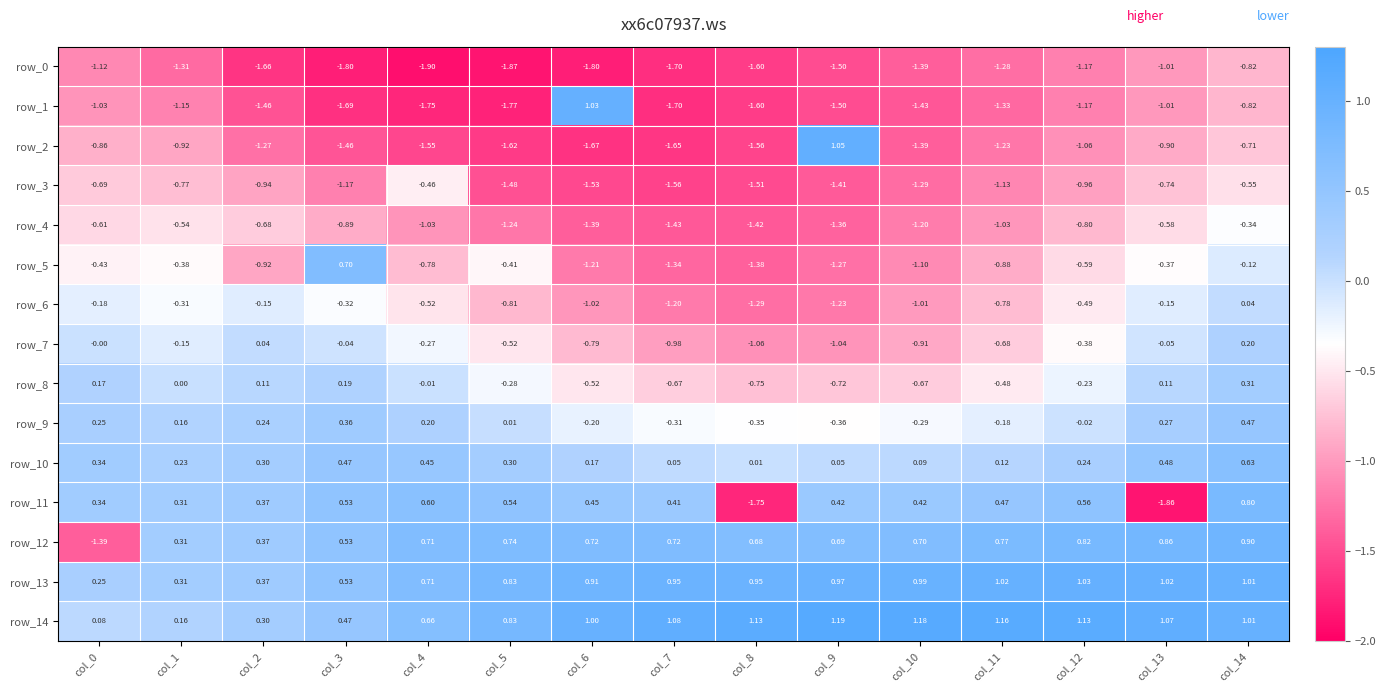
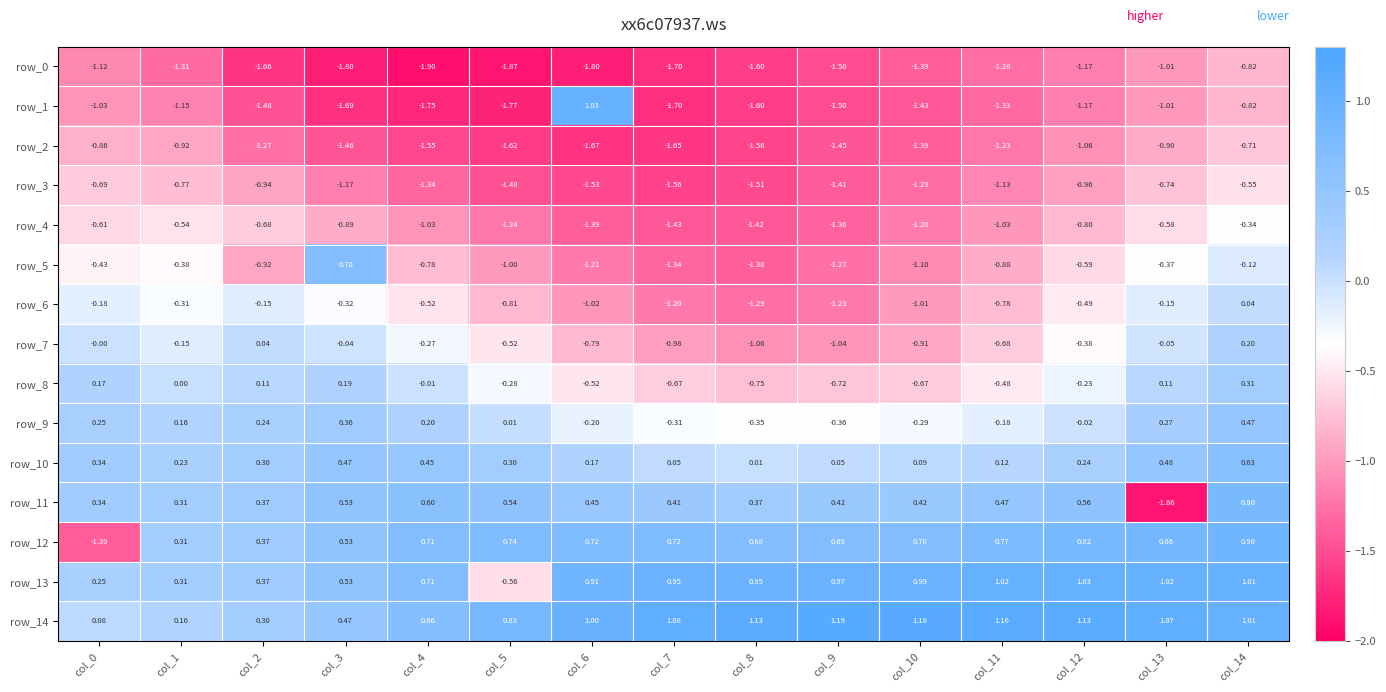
  {
    "row_2": {
      "col_0": -0.86,
      "col_1": -0.92,
      "col_2": -1.27,
      "col_3": -1.46,
      "col_4": -1.55,
      "col_5": -1.62,
      "col_6": -1.67,
      "col_7": -1.65,
      "col_8": -1.56,
-     "col_9": 1.05,
+     "col_9": -1.45,
      "col_10": -1.39,
      "col_11": -1.23,
      "col_12": -1.06,
      "col_13": -0.90,
      "col_14": -0.71
    },
    "row_3": {
      "col_0": -0.69,
      "col_1": -0.77,
      "col_2": -0.94,
      "col_3": -1.17,
-     "col_4": -0.46,
+     "col_4": -1.34,
      "col_5": -1.48,
      "col_6": -1.53,
      "col_7": -1.56,
      "col_8": -1.51,
      "col_9": -1.41,
      "col_10": -1.29,
      "col_11": -1.13,
      "col_12": -0.96,
      "col_13": -0.74,
      "col_14": -0.55
    },
    "row_5": {
      "col_0": -0.43,
      "col_1": -0.38,
      "col_2": -0.92,
      "col_3": 0.70,
      "col_4": -0.78,
-     "col_5": -0.41,
+     "col_5": -1.00,
      "col_6": -1.21,
      "col_7": -1.34,
      "col_8": -1.38,
      "col_9": -1.27,
      "col_10": -1.10,
      "col_11": -0.88,
      "col_12": -0.59,
      "col_13": -0.37,
      "col_14": -0.12
    },
    "row_11": {
      "col_0": 0.34,
      "col_1": 0.31,
      "col_2": 0.37,
      "col_3": 0.53,
      "col_4": 0.60,
      "col_5": 0.54,
      "col_6": 0.45,
      "col_7": 0.41,
-     "col_8": -1.75,
+     "col_8": 0.37,
      "col_9": 0.42,
      "col_10": 0.42,
      "col_11": 0.47,
      "col_12": 0.56,
      "col_13": -1.86,
      "col_14": 0.80
    },
    "row_13": {
      "col_0": 0.25,
      "col_1": 0.31,
      "col_2": 0.37,
      "col_3": 0.53,
      "col_4": 0.71,
-     "col_5": 0.83,
+     "col_5": -0.56,
      "col_6": 0.91,
      "col_7": 0.95,
      "col_8": 0.95,
      "col_9": 0.97,
      "col_10": 0.99,
      "col_11": 1.02,
      "col_12": 1.03,
      "col_13": 1.02,
      "col_14": 1.01
    }
  }
